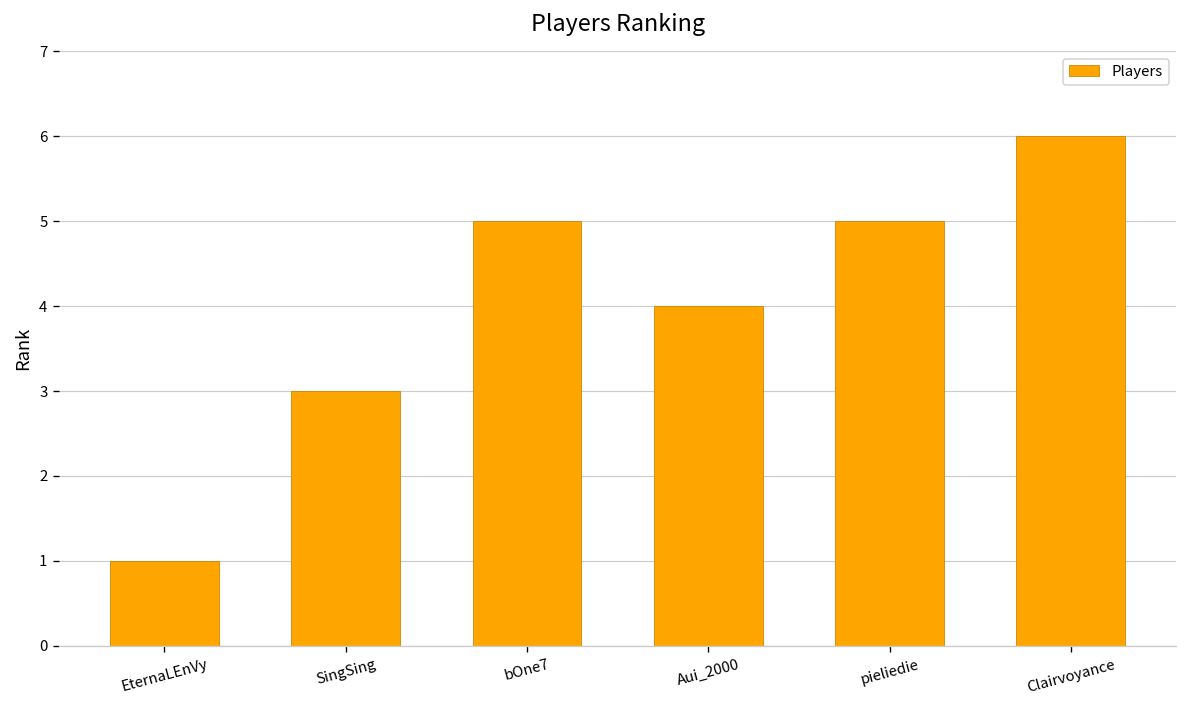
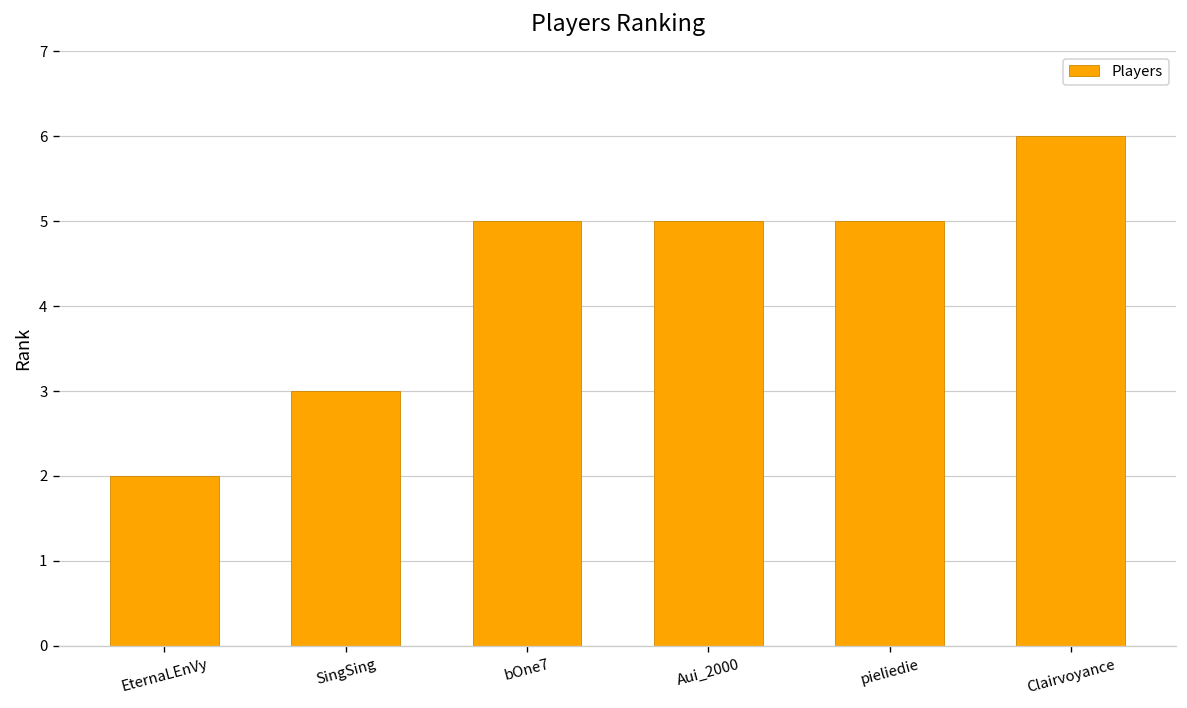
  {
-   "EternaLEnVy": 1,
+   "EternaLEnVy": 2,
    "SingSing": 3,
    "bOne7": 5,
-   "Aui_2000": 4,
+   "Aui_2000": 5,
    "pieliedie": 5,
    "Clairvoyance": 6
  }
